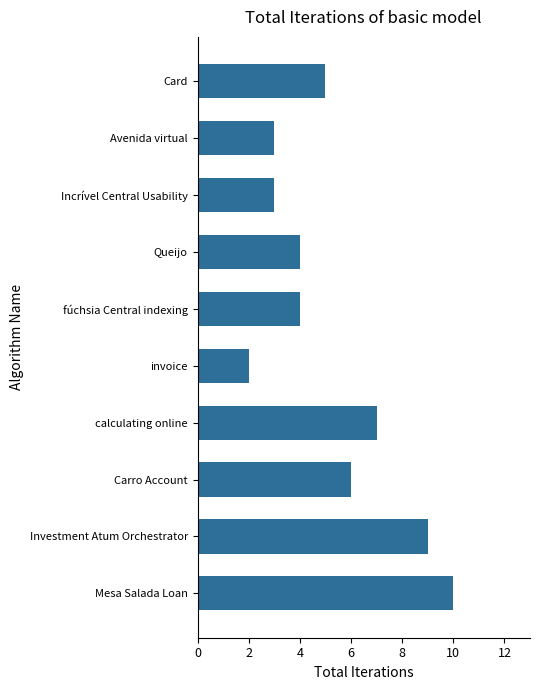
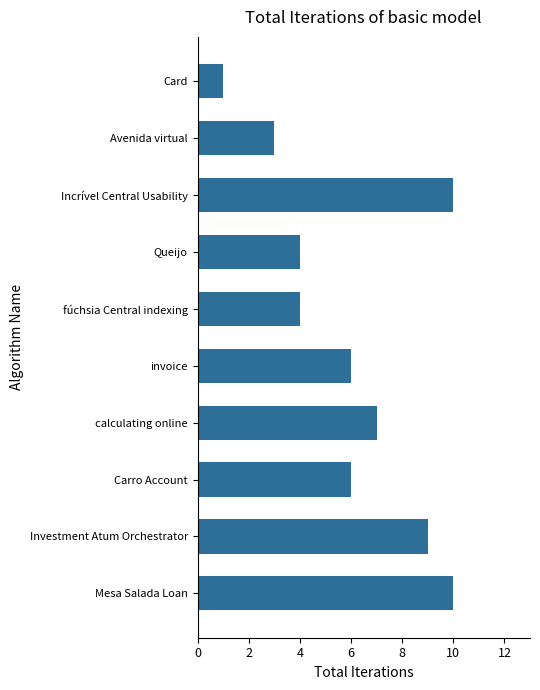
  {
-   "Card": 5,
+   "Card": 1,
    "Avenida virtual": 3,
-   "Incrível Central Usability": 3,
+   "Incrível Central Usability": 10,
    "Queijo": 4,
    "fúchsia Central indexing": 4,
-   "invoice": 2,
+   "invoice": 6,
    "calculating online": 7,
    "Carro Account": 6,
    "Investment Atum Orchestrator": 9,
    "Mesa Salada Loan": 10
  }
